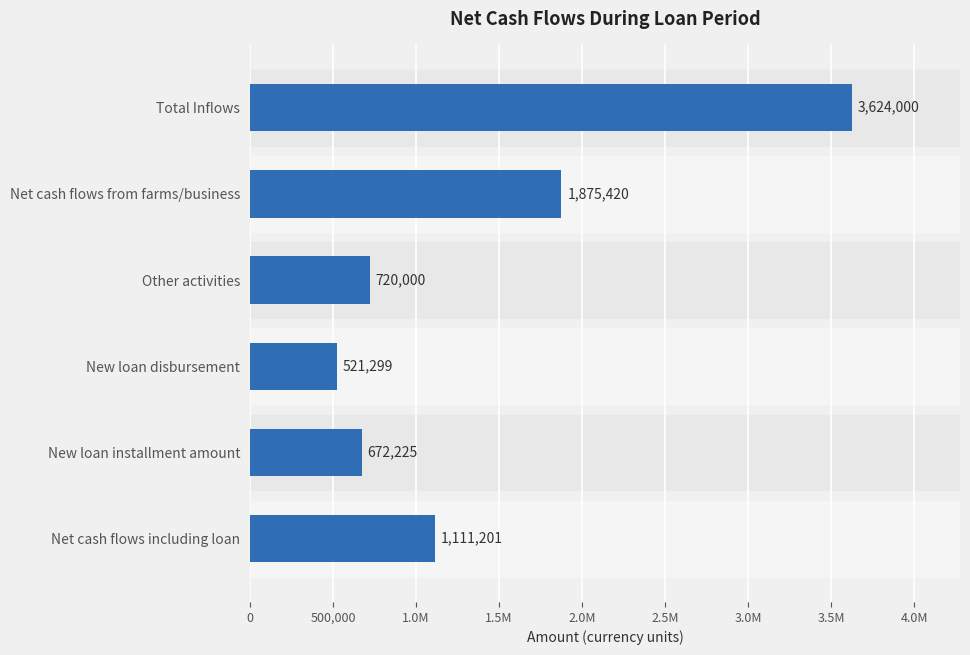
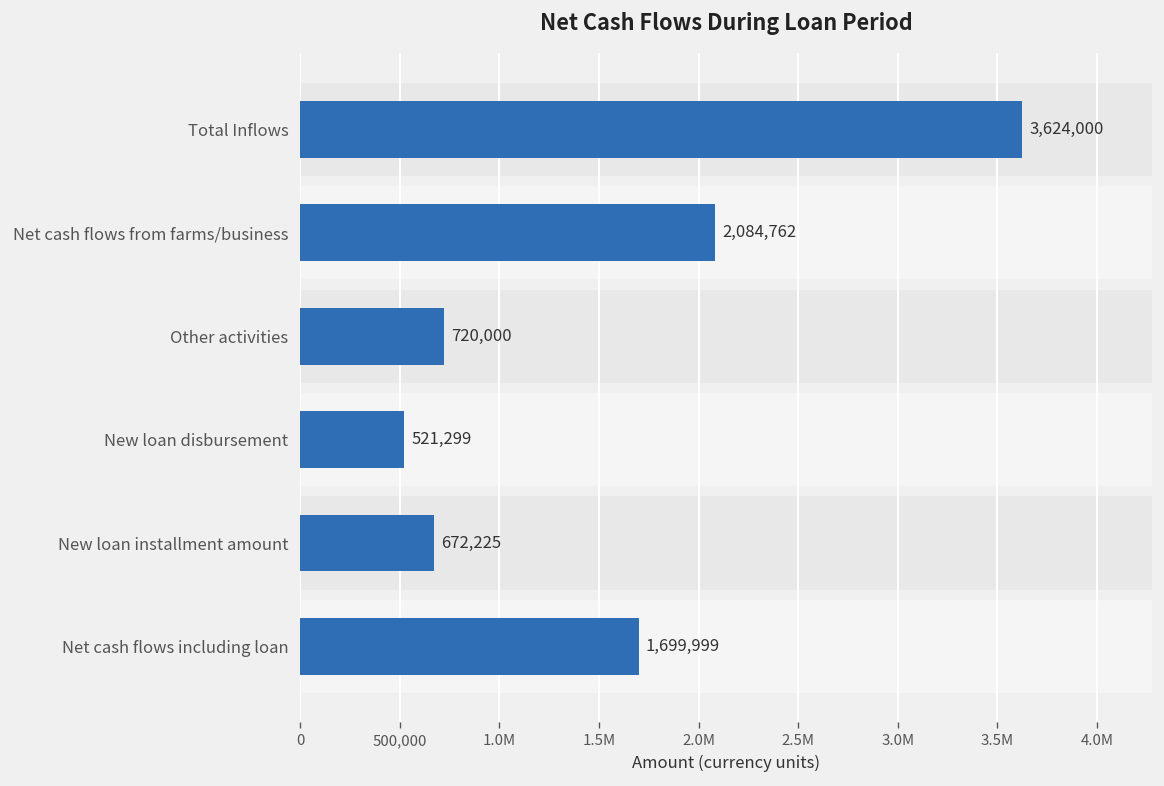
  {
    "Total Inflows": "3,624,000",
-   "Net cash flows from farms/business": "1,875,420",
+   "Net cash flows from farms/business": "2,084,762",
    "Other activities": "720,000",
    "New loan disbursement": "521,299",
    "New loan installment amount": "672,225",
-   "Net cash flows including loan": "1,111,201"
+   "Net cash flows including loan": "1,699,999"
  }
